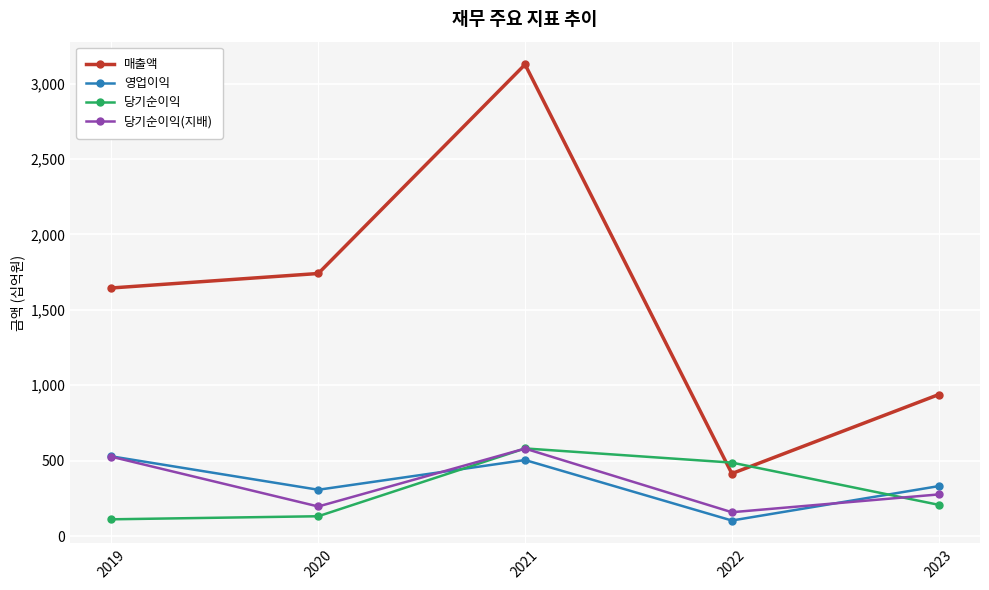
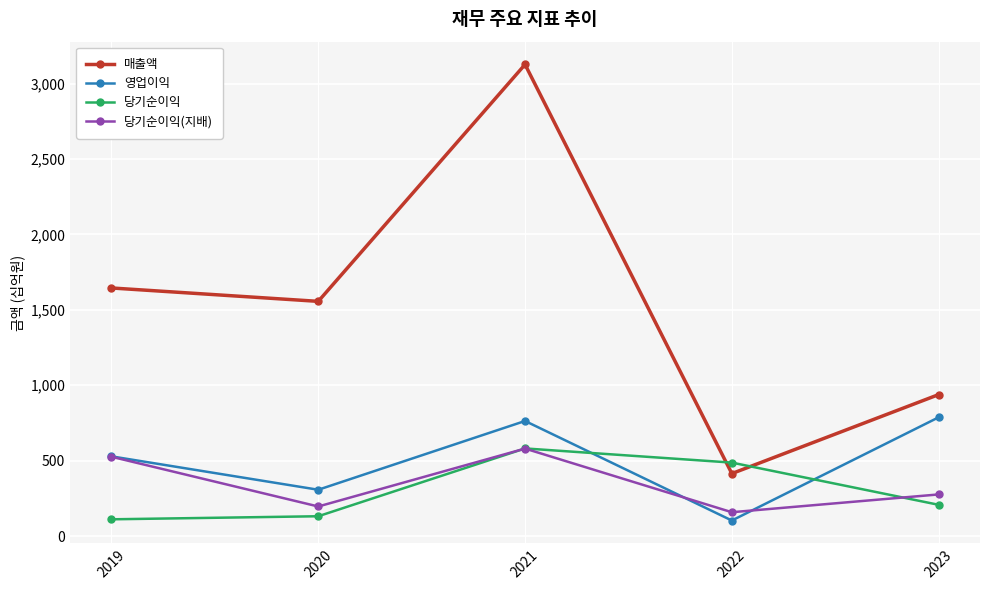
  {
    "매출액": {
      "2019": "1,650",
-     "2020": "1,740",
+     "2020": "1,560",
      "2021": "3,130",
      "2022": "410",
      "2023": "940"
    },
    "영업이익": {
      "2020": "310",
-     "2021": "500",
+     "2021": "760",
      "2022": "100",
-     "2023": "330"
+     "2023": "790"
    },
    "당기순이익": {
      "2019": "110",
      "2020": "130",
      "2022": "490",
      "2023": "210"
    },
    "당기순이익(지배)": {
      "2020": "200",
      "2022": "160",
      "2023": "280"
    }
  }
